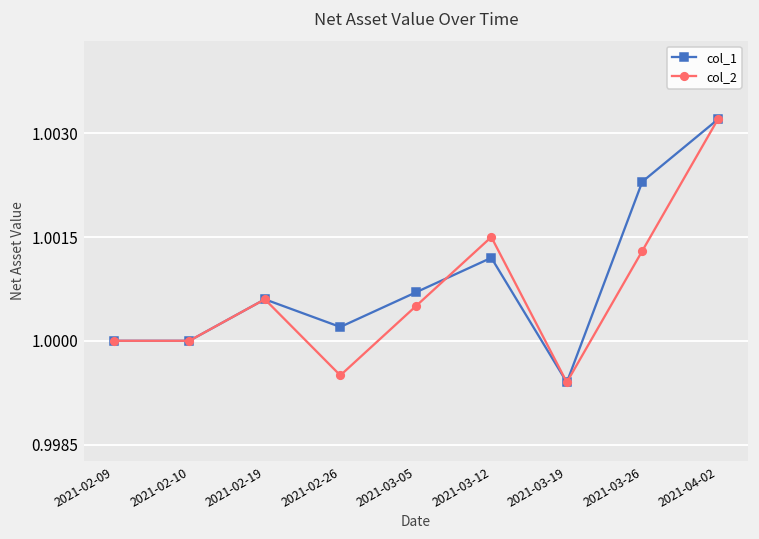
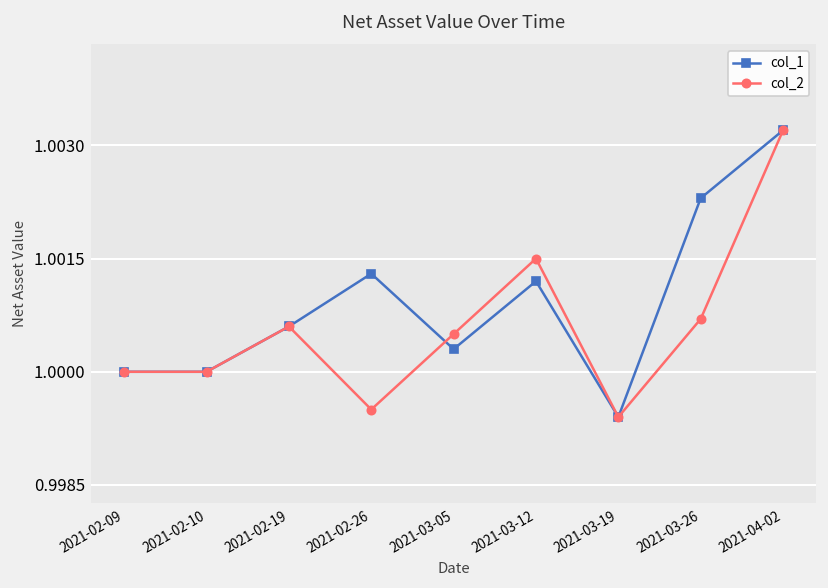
  {
    "col_1": {
-     "2021-02-26": 1.0002,
-     "2021-03-05": 1.0007,
+     "2021-02-26": 1.0013,
+     "2021-03-05": 1.0003,
      "2021-03-12": 1.0012,
      "2021-03-26": 1.0023
    },
    "col_2": {
      "2021-02-26": 0.9995,
      "2021-03-05": 1.0005,
      "2021-03-12": 1.0015,
-     "2021-03-26": 1.0013
+     "2021-03-26": 1.0007
    }
  }
